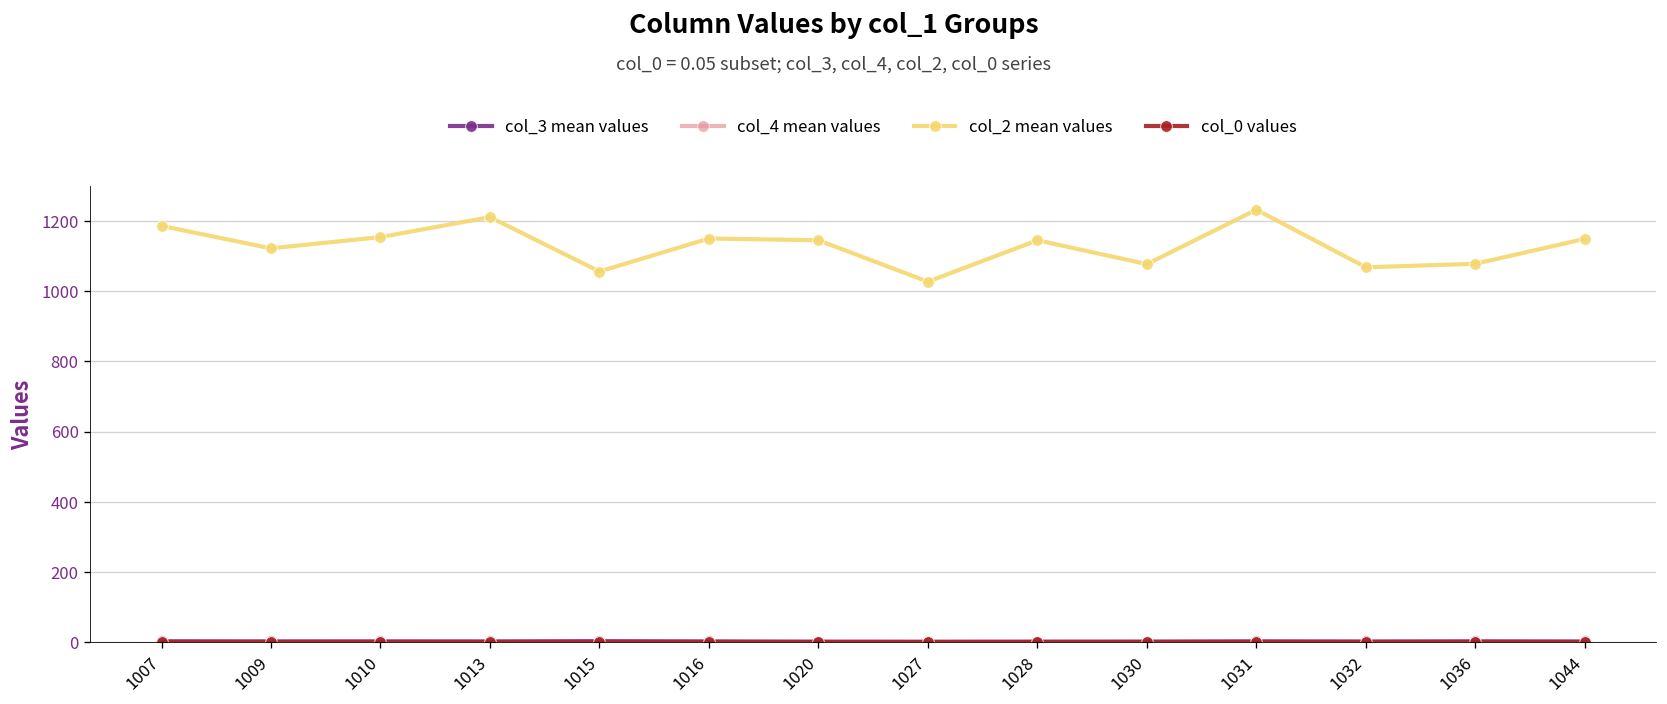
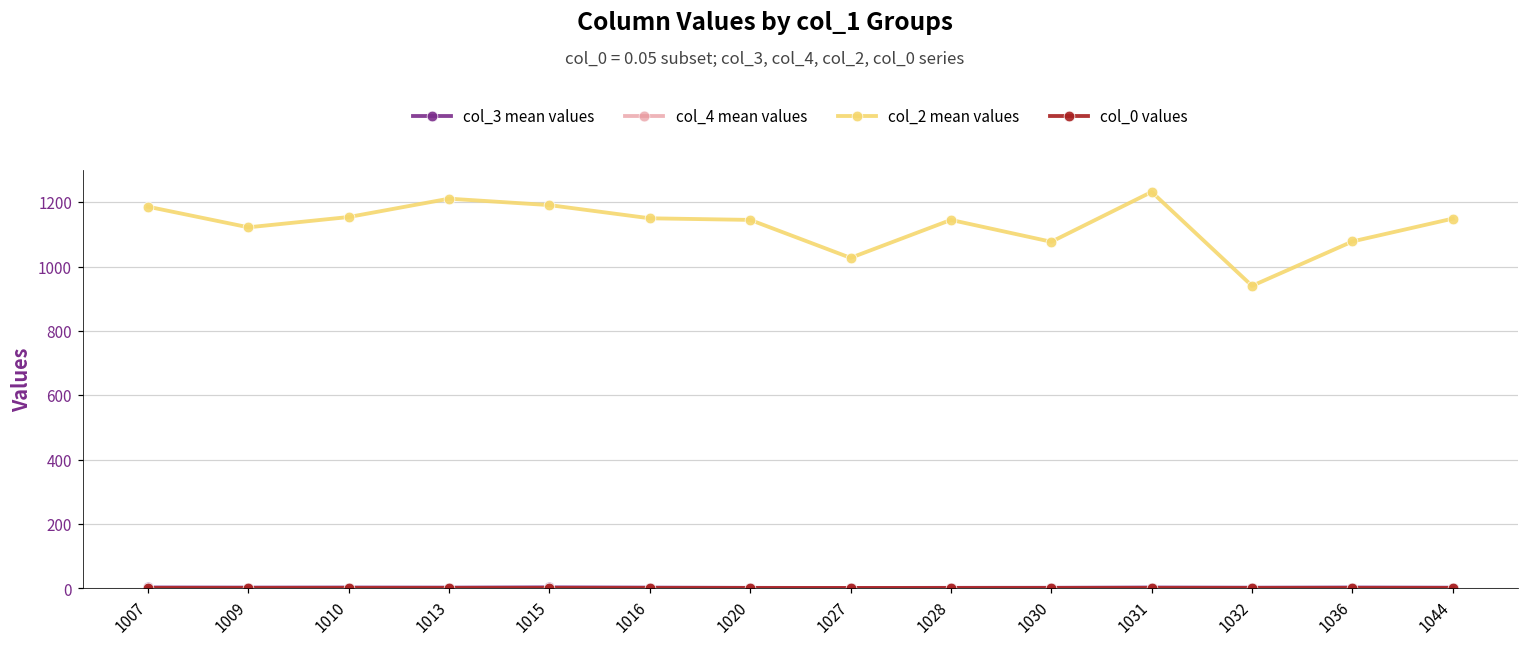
  {
    "col_0 values": {
      "1007": 0,
      "1009": 0,
      "1010": 0,
      "1013": 0,
      "1015": 0,
      "1016": 0,
      "1020": 0,
      "1027": 0,
      "1028": 0,
      "1030": 0,
      "1031": 0,
      "1032": 0,
      "1036": 0,
      "1044": 0
    },
    "col_2 mean values": {
      "1007": 1190,
      "1009": 1120,
      "1010": 1150,
      "1013": 1210,
-     "1015": 1060,
+     "1015": 1190,
      "1016": 1150,
      "1020": 1150,
      "1027": 1030,
      "1028": 1150,
      "1030": 1080,
      "1031": 1230,
-     "1032": 1070,
+     "1032": 940,
      "1036": 1080,
      "1044": 1150
    }
  }
